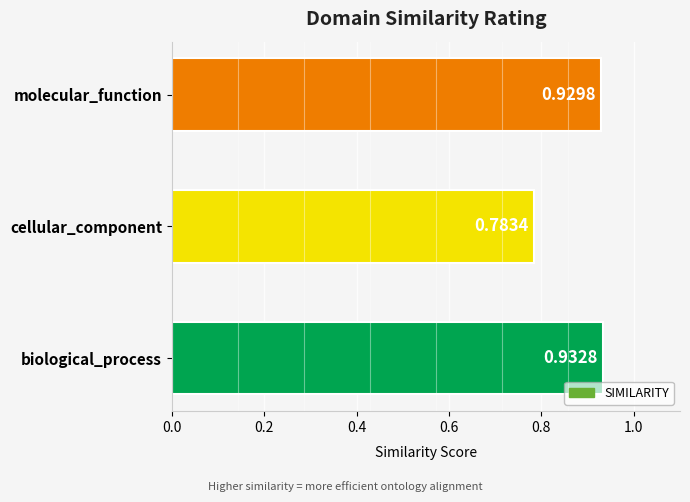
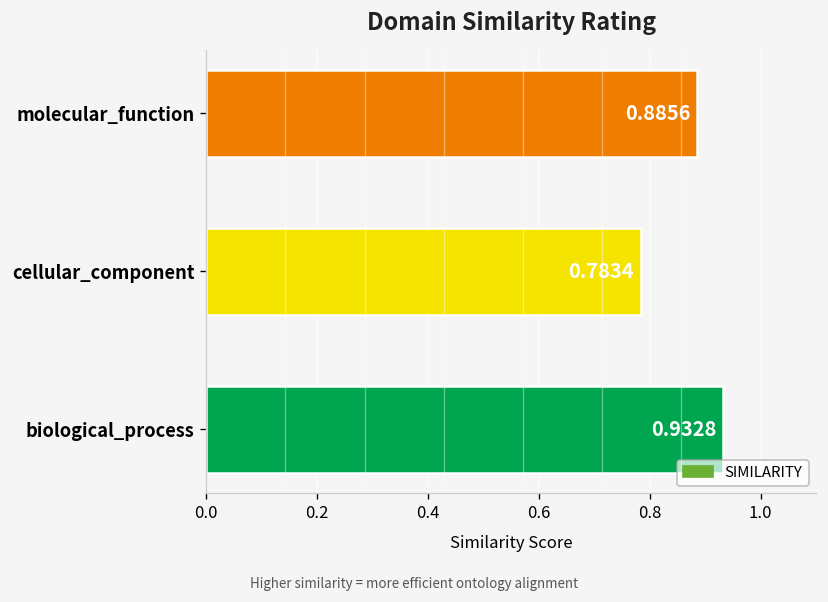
  {
-   "molecular_function": 0.9298,
+   "molecular_function": 0.8856,
    "cellular_component": 0.7834,
    "biological_process": 0.9328
  }
